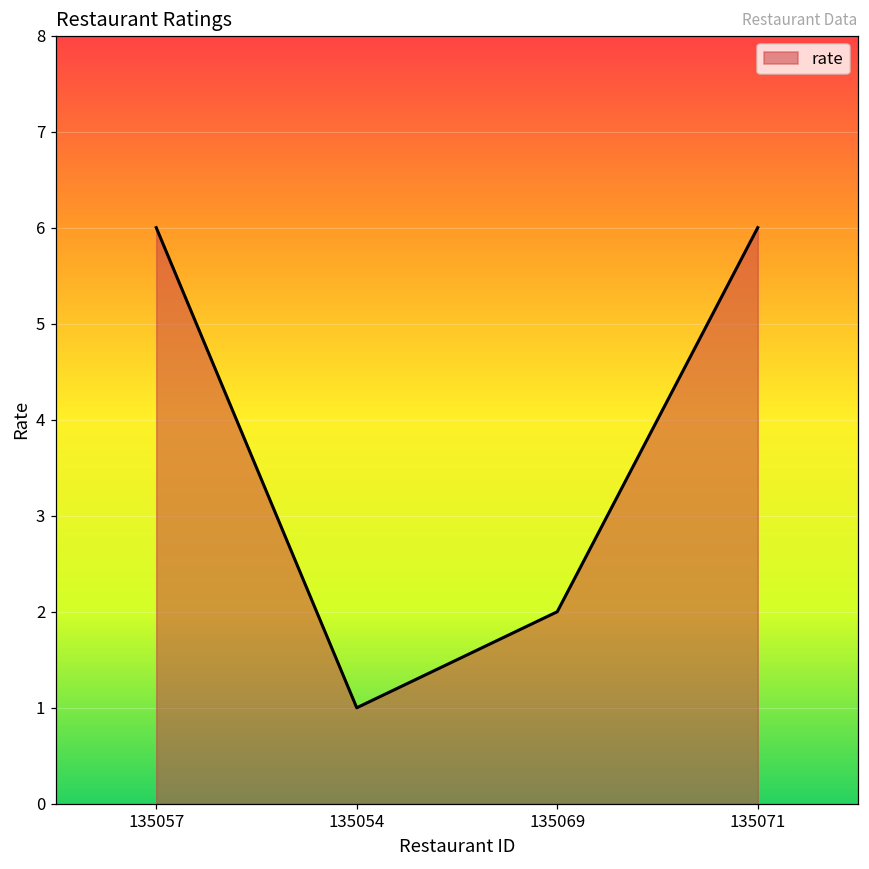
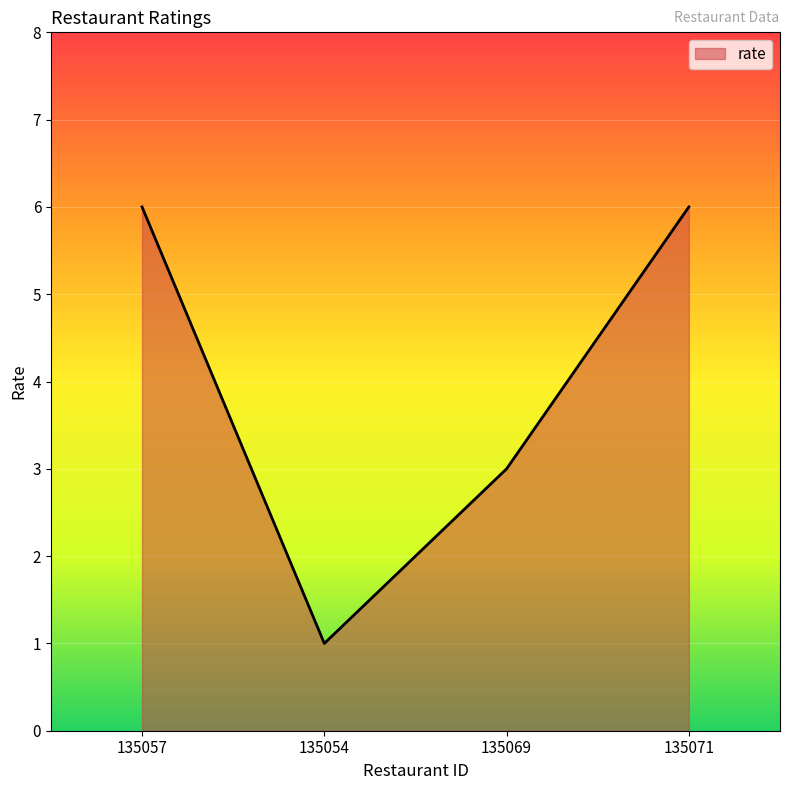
  {
    "135057": 6,
    "135054": 1,
-   "135069": 2,
+   "135069": 3,
    "135071": 6
  }
